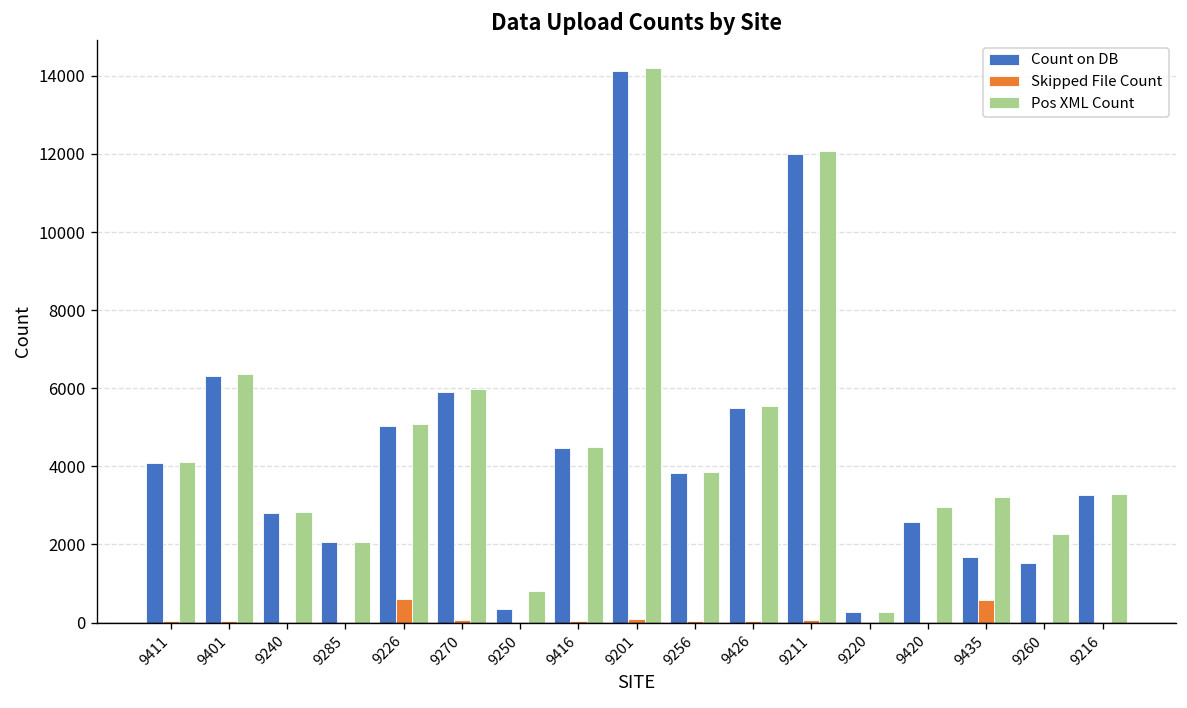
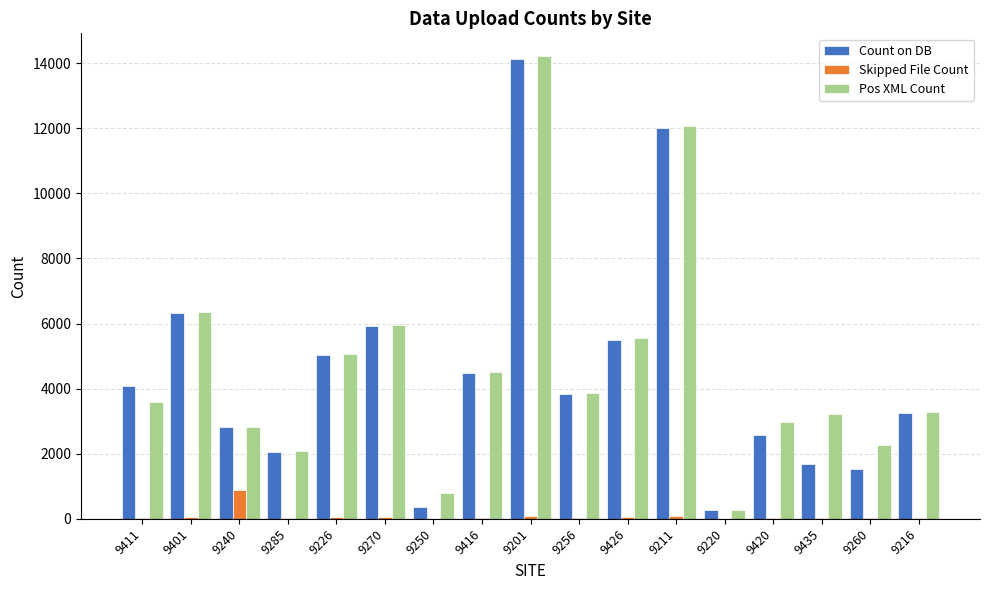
  {
    "Count on DB": {
      "9411": 4100,
      "9401": 6300,
      "9240": 2800,
      "9285": 2100,
      "9226": 5000,
      "9270": 5900,
      "9250": 400,
      "9416": 4500,
      "9201": 14100,
      "9256": 3800,
      "9426": 5500,
      "9211": 12000,
      "9220": 300,
      "9420": 2600,
      "9435": 1700,
      "9260": 1500,
      "9216": 3300
    },
    "Skipped File Count": {
-     "9240": 0,
-     "9226": 600,
+     "9240": 900,
+     "9226": 0,
      "9201": 100,
-     "9435": 600
+     "9435": 0
    },
    "Pos XML Count": {
-     "9411": 4100,
+     "9411": 3600,
      "9401": 6400,
      "9240": 2800,
      "9285": 2100,
      "9226": 5100,
      "9270": 6000,
      "9250": 800,
      "9416": 4500,
      "9201": 14200,
      "9256": 3900,
      "9426": 5500,
      "9211": 12100,
      "9220": 300,
      "9420": 3000,
      "9435": 3200,
      "9260": 2300,
      "9216": 3300
    }
  }
